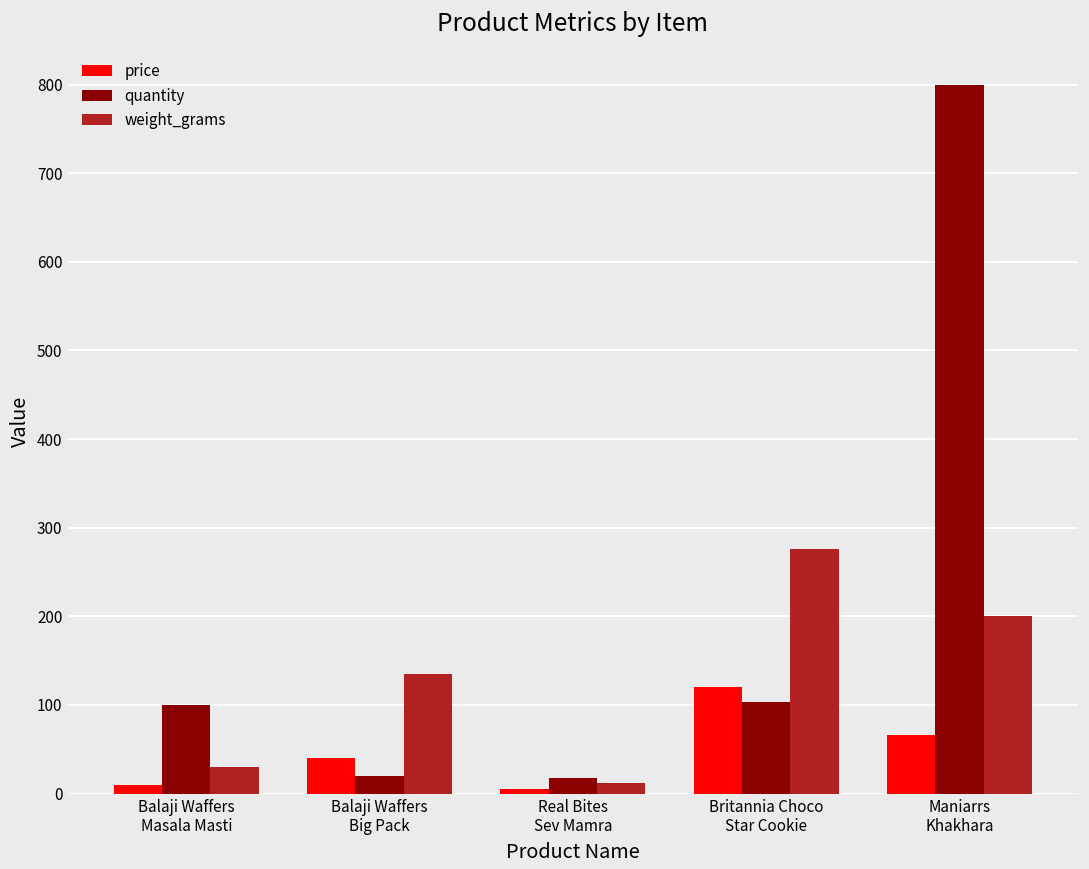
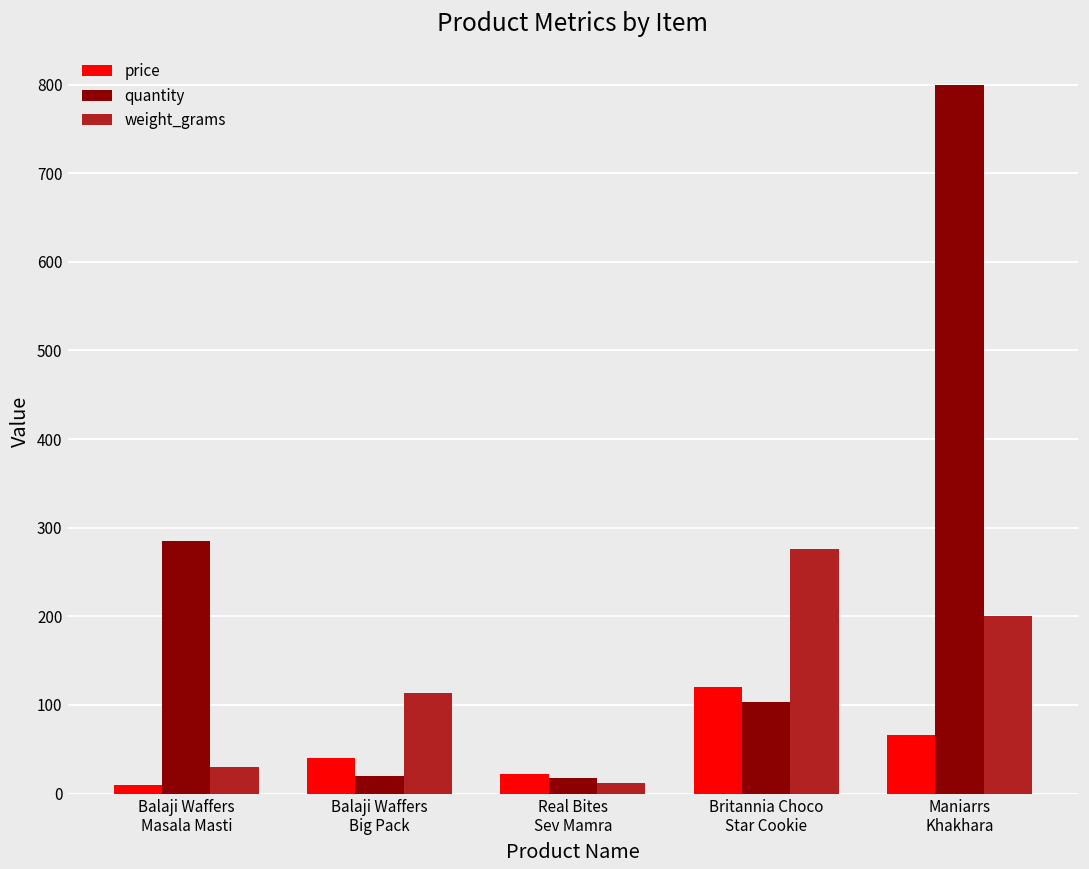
  {
    "price": {
      "Balaji Waffers Masala Masti": 10,
      "Balaji Waffers Big Pack": 40,
-     "Real Bites Sev Mamra": 10,
+     "Real Bites Sev Mamra": 20,
      "Britannia Choco Star Cookie": 120,
      "Maniarrs Khakhara": 70
    },
    "quantity": {
-     "Balaji Waffers Masala Masti": 100,
+     "Balaji Waffers Masala Masti": 290,
      "Balaji Waffers Big Pack": 20,
      "Real Bites Sev Mamra": 20,
      "Britannia Choco Star Cookie": 100,
      "Maniarrs Khakhara": 800
    },
    "weight_grams": {
      "Balaji Waffers Masala Masti": 30,
-     "Balaji Waffers Big Pack": 140,
+     "Balaji Waffers Big Pack": 110,
      "Real Bites Sev Mamra": 10,
      "Britannia Choco Star Cookie": 280,
      "Maniarrs Khakhara": 200
    }
  }
